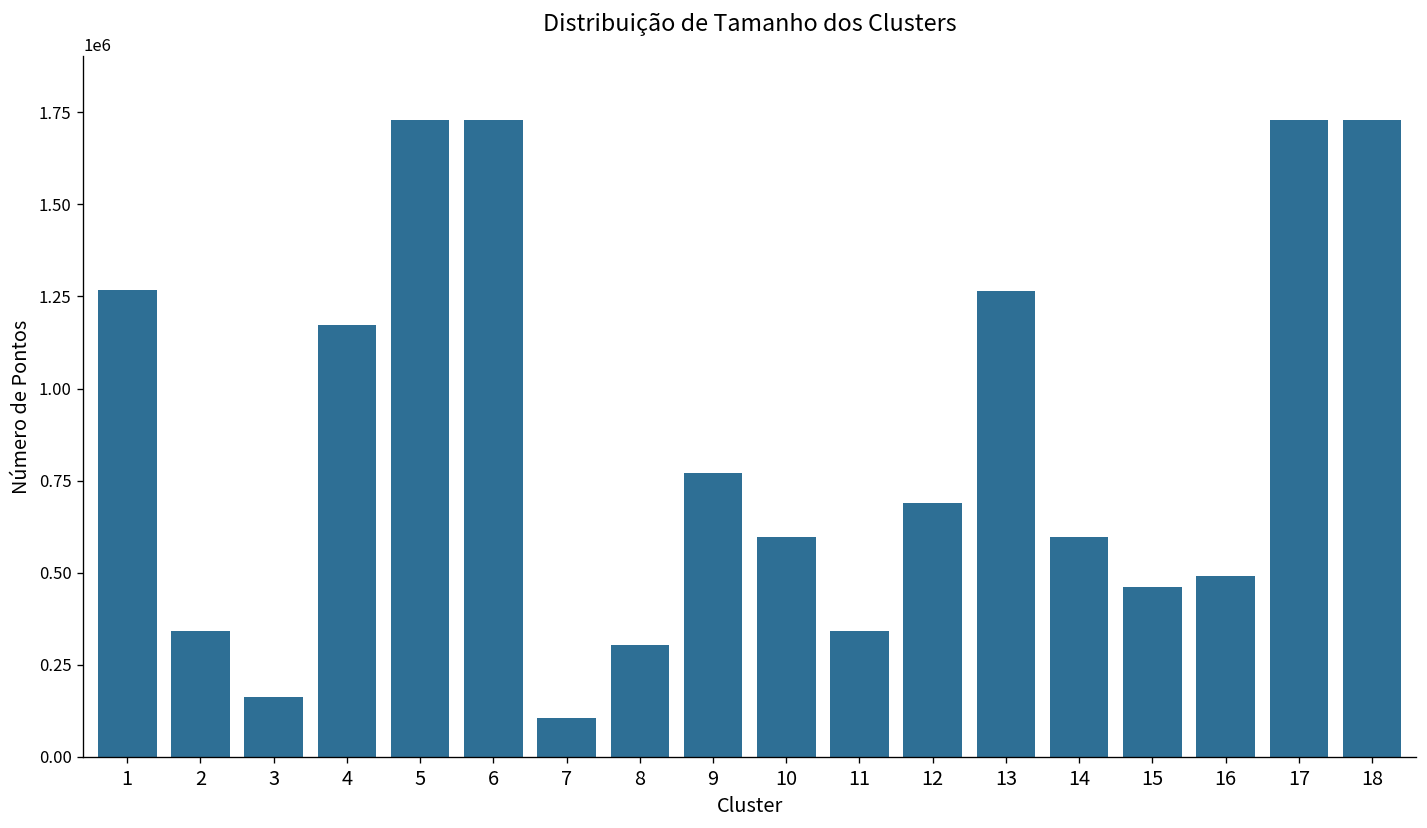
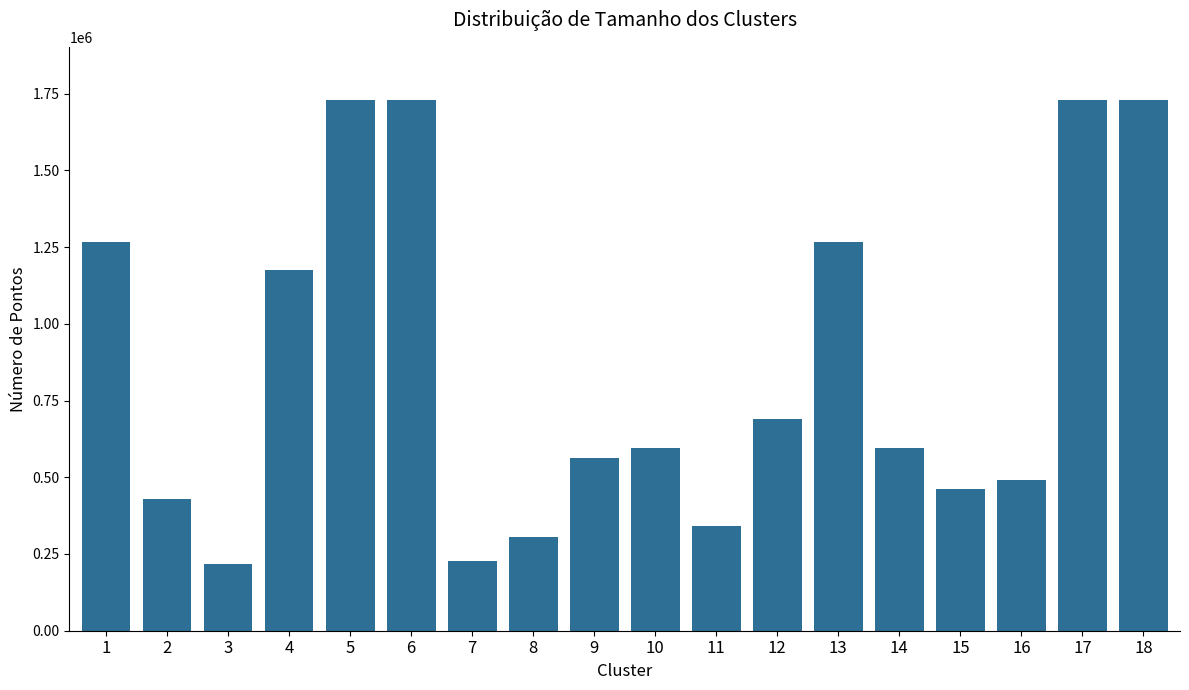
  {
    "1": 1270000,
-   "2": 340000,
-   "3": 160000,
+   "2": 430000,
+   "3": 220000,
    "4": 1170000,
    "5": 1730000,
    "6": 1730000,
-   "7": 110000,
+   "7": 230000,
    "8": 300000,
-   "9": 770000,
+   "9": 560000,
    "10": 600000,
    "11": 340000,
    "12": 690000,
    "13": 1270000,
    "14": 600000,
    "15": 460000,
    "16": 490000,
    "17": 1730000,
    "18": 1730000
  }
